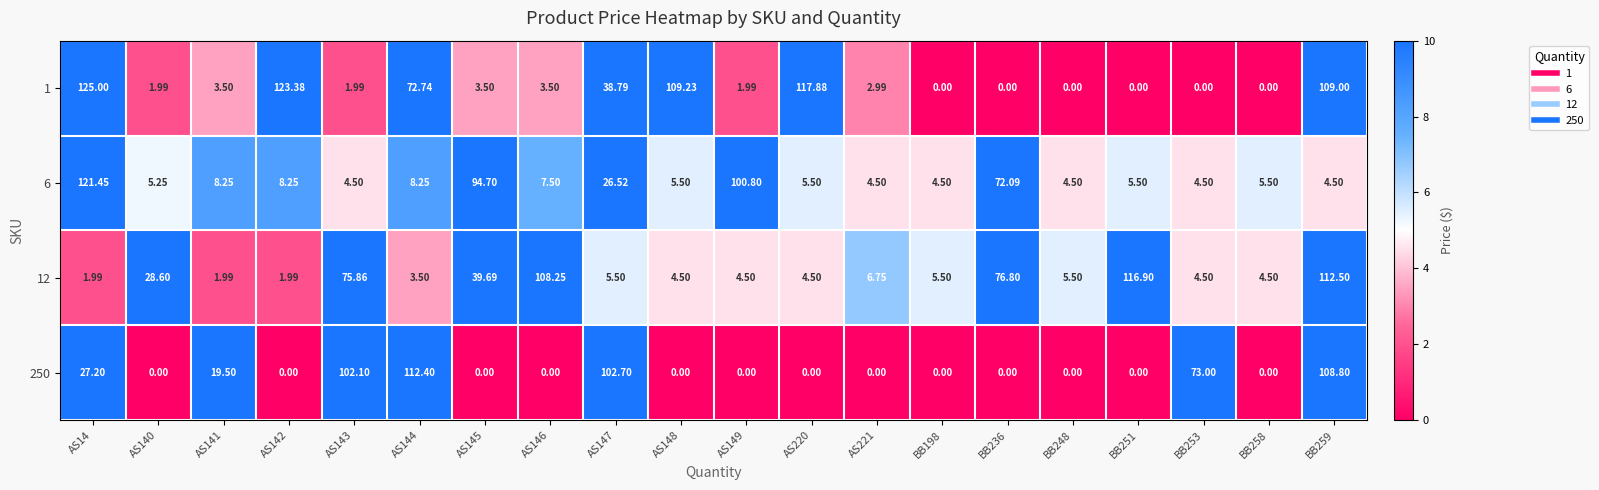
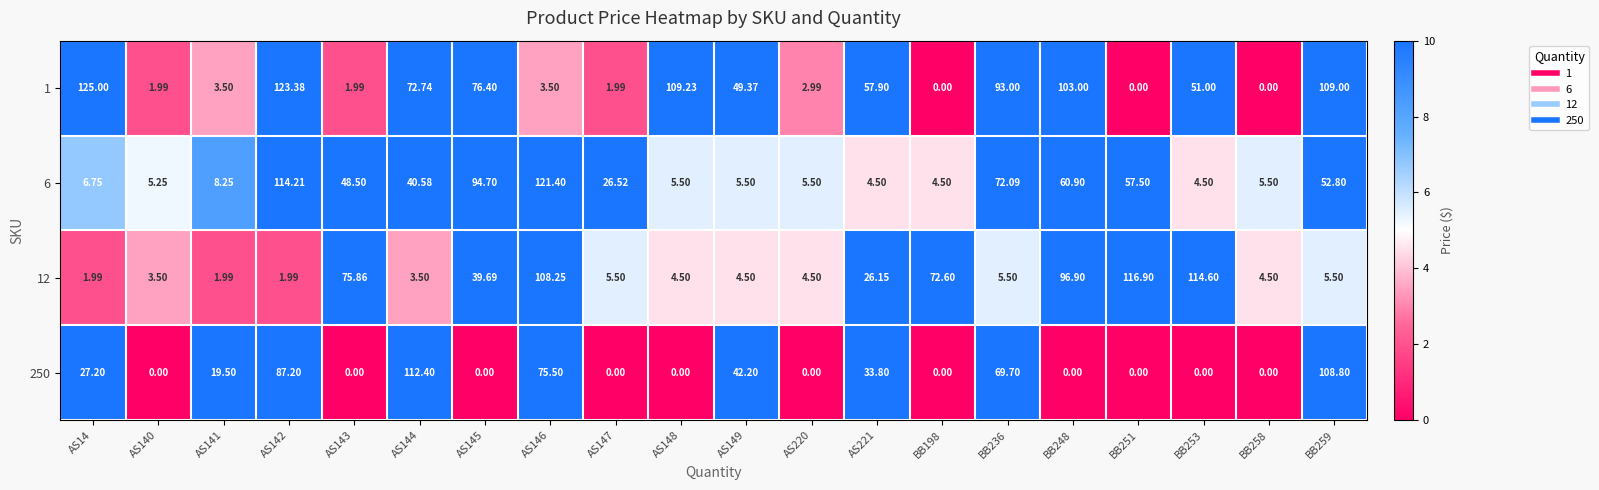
  {
    "1": {
      "AS14": 125.00,
      "AS140": 1.99,
      "AS141": 3.50,
      "AS142": 123.38,
      "AS143": 1.99,
      "AS144": 72.74,
-     "AS145": 3.50,
+     "AS145": 76.40,
      "AS146": 3.50,
-     "AS147": 38.79,
+     "AS147": 1.99,
      "AS148": 109.23,
-     "AS149": 1.99,
-     "AS220": 117.88,
-     "AS221": 2.99,
+     "AS149": 49.37,
+     "AS220": 2.99,
+     "AS221": 57.90,
      "BB198": 0.00,
-     "BB236": 0.00,
-     "BB248": 0.00,
+     "BB236": 93.00,
+     "BB248": 103.00,
      "BB251": 0.00,
-     "BB253": 0.00,
+     "BB253": 51.00,
      "BB258": 0.00,
      "BB259": 109.00
    },
    "6": {
-     "AS14": 121.45,
+     "AS14": 6.75,
      "AS140": 5.25,
      "AS141": 8.25,
-     "AS142": 8.25,
-     "AS143": 4.50,
-     "AS144": 8.25,
+     "AS142": 114.21,
+     "AS143": 48.50,
+     "AS144": 40.58,
      "AS145": 94.70,
-     "AS146": 7.50,
+     "AS146": 121.40,
      "AS147": 26.52,
      "AS148": 5.50,
-     "AS149": 100.80,
+     "AS149": 5.50,
      "AS220": 5.50,
      "AS221": 4.50,
      "BB198": 4.50,
      "BB236": 72.09,
-     "BB248": 4.50,
-     "BB251": 5.50,
+     "BB248": 60.90,
+     "BB251": 57.50,
      "BB253": 4.50,
      "BB258": 5.50,
-     "BB259": 4.50
+     "BB259": 52.80
    },
    "12": {
      "AS14": 1.99,
-     "AS140": 28.60,
+     "AS140": 3.50,
      "AS141": 1.99,
      "AS142": 1.99,
      "AS143": 75.86,
      "AS144": 3.50,
      "AS145": 39.69,
      "AS146": 108.25,
      "AS147": 5.50,
      "AS148": 4.50,
      "AS149": 4.50,
      "AS220": 4.50,
-     "AS221": 6.75,
-     "BB198": 5.50,
-     "BB236": 76.80,
-     "BB248": 5.50,
+     "AS221": 26.15,
+     "BB198": 72.60,
+     "BB236": 5.50,
+     "BB248": 96.90,
      "BB251": 116.90,
-     "BB253": 4.50,
+     "BB253": 114.60,
      "BB258": 4.50,
-     "BB259": 112.50
+     "BB259": 5.50
    },
    "250": {
      "AS14": 27.20,
      "AS140": 0.00,
      "AS141": 19.50,
-     "AS142": 0.00,
-     "AS143": 102.10,
+     "AS142": 87.20,
+     "AS143": 0.00,
      "AS144": 112.40,
      "AS145": 0.00,
-     "AS146": 0.00,
-     "AS147": 102.70,
+     "AS146": 75.50,
+     "AS147": 0.00,
      "AS148": 0.00,
-     "AS149": 0.00,
+     "AS149": 42.20,
      "AS220": 0.00,
-     "AS221": 0.00,
+     "AS221": 33.80,
      "BB198": 0.00,
-     "BB236": 0.00,
+     "BB236": 69.70,
      "BB248": 0.00,
      "BB251": 0.00,
-     "BB253": 73.00,
+     "BB253": 0.00,
      "BB258": 0.00,
      "BB259": 108.80
    }
  }
